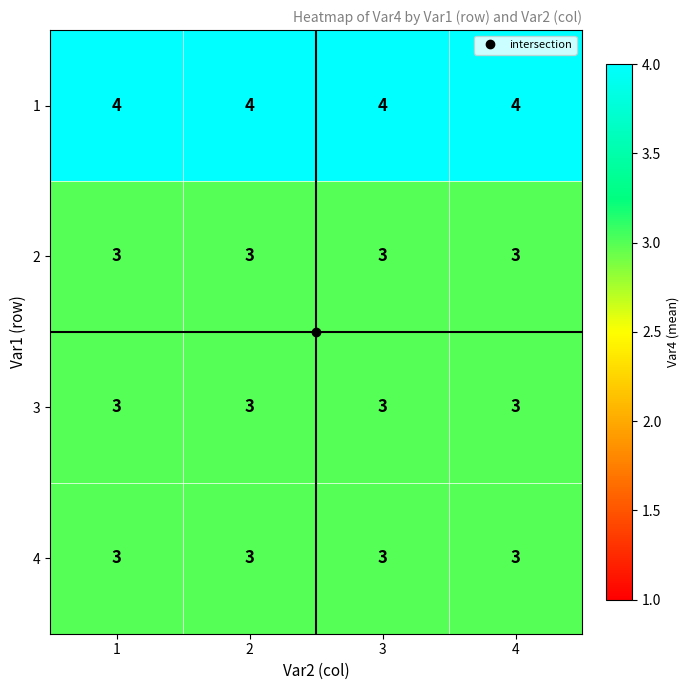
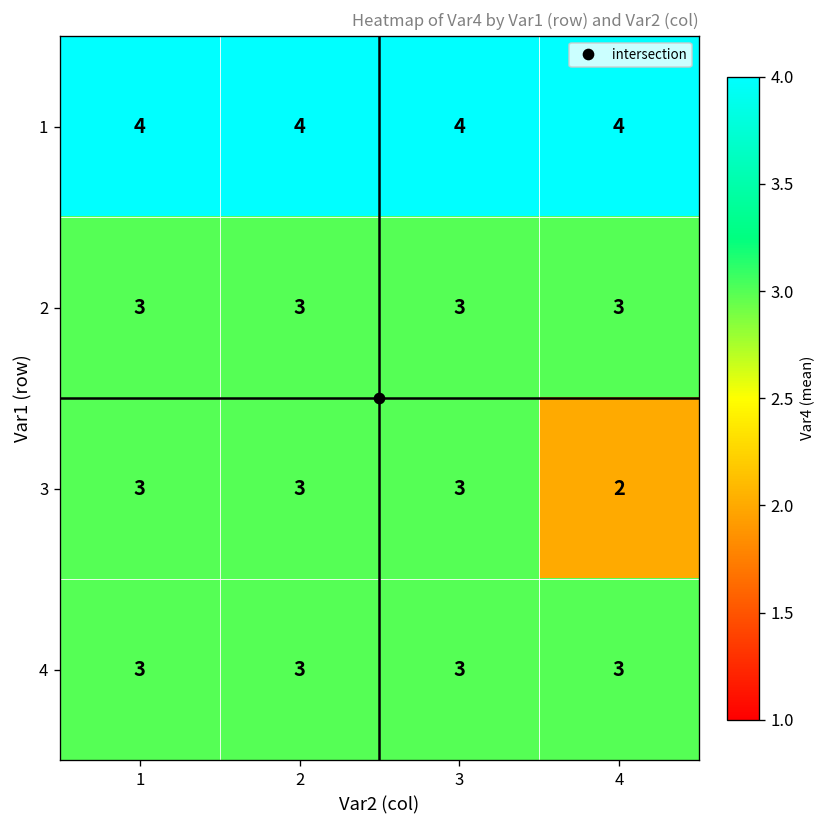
  {
    "1": {
      "1": 4,
      "2": 4,
      "3": 4,
      "4": 4
    },
    "2": {
      "1": 3,
      "2": 3,
      "3": 3,
      "4": 3
    },
    "3": {
      "1": 3,
      "2": 3,
      "3": 3,
-     "4": 3
+     "4": 2
    },
    "4": {
      "1": 3,
      "2": 3,
      "3": 3,
      "4": 3
    }
  }
